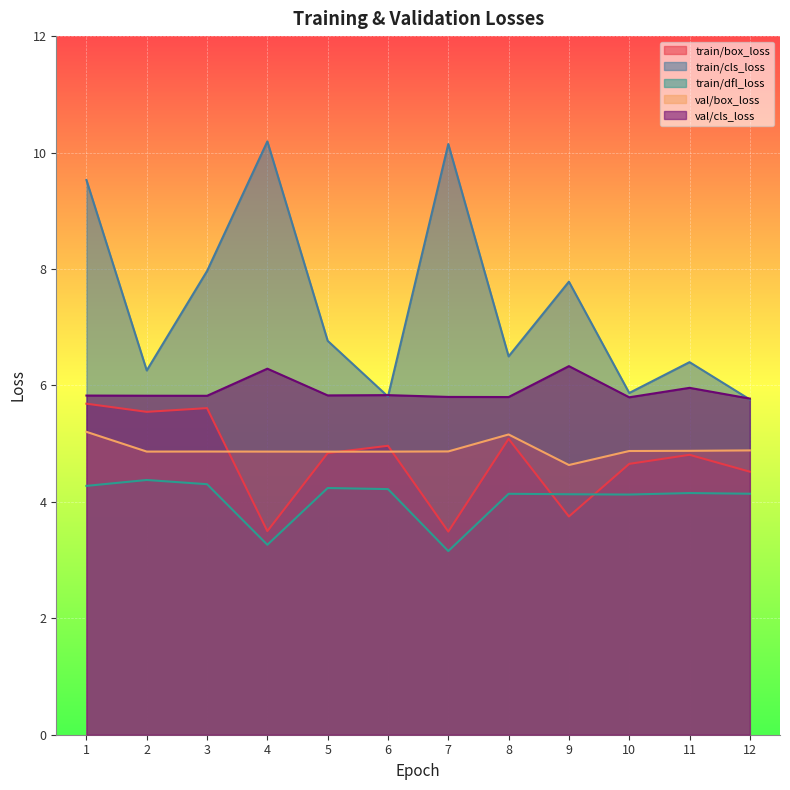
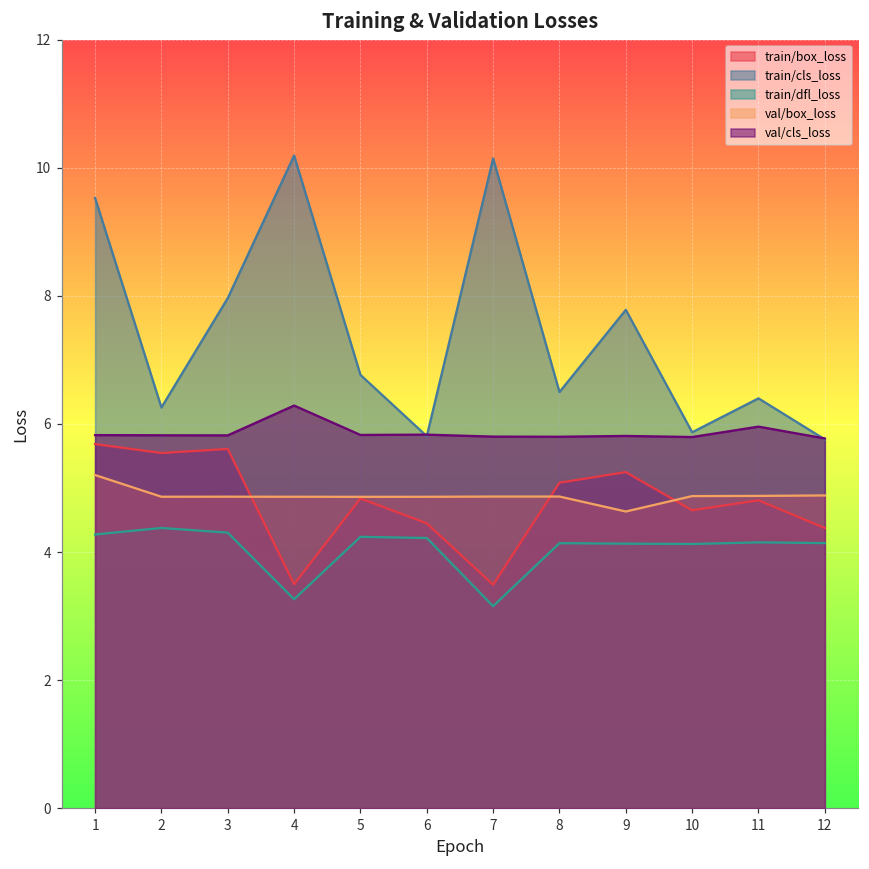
  {
    "train/box_loss": {
      "1": 5.7,
      "2": 5.5,
      "3": 5.6,
      "4": 3.5,
-     "6": 5.0,
+     "6": 4.4,
      "7": 3.5,
      "8": 5.1,
-     "9": 3.7,
+     "9": 5.2,
      "10": 4.7,
      "11": 4.8,
-     "12": 4.5
+     "12": 4.4
    },
    "val/box_loss": {
      "1": 5.2,
      "2": 4.9,
      "3": 4.9,
      "4": 4.9,
      "6": 4.9,
      "7": 4.9,
-     "8": 5.2,
+     "8": 4.9,
      "9": 4.6,
      "10": 4.9,
      "11": 4.9,
      "12": 4.9
    },
    "val/cls_loss": {
      "1": 5.8,
      "2": 5.8,
      "3": 5.8,
      "4": 6.3,
      "5": 5.8,
      "7": 5.8,
      "8": 5.8,
-     "9": 6.3,
+     "9": 5.8,
      "10": 5.8,
      "11": 6.0
    }
  }
